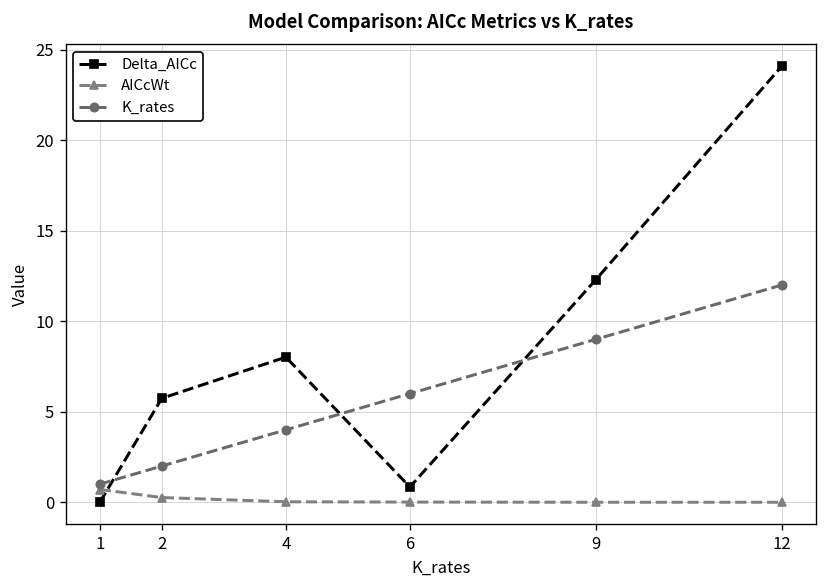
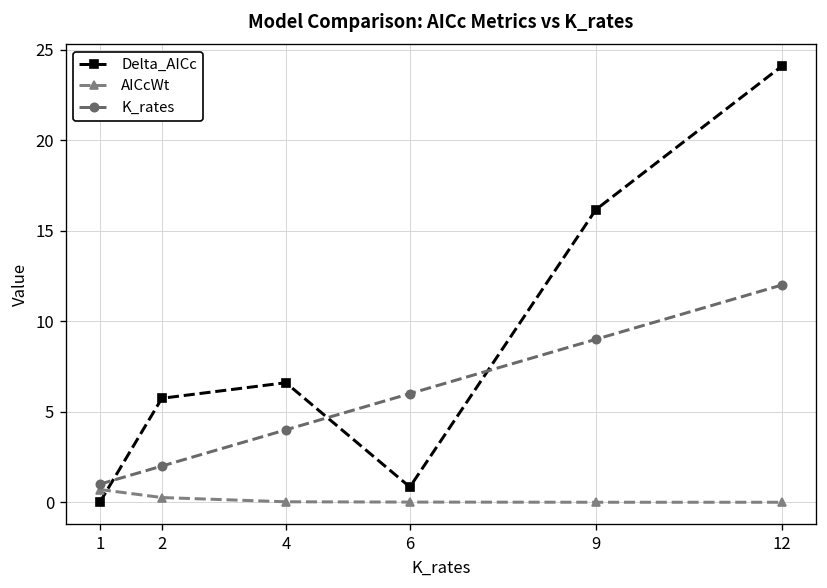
  {
    "Delta_AICc": {
      "1": 0.0,
      "2": 5.7,
-     "4": 8.0,
+     "4": 6.6,
      "6": 0.8,
-     "9": 12.3,
+     "9": 16.2,
      "12": 24.1
    }
  }
